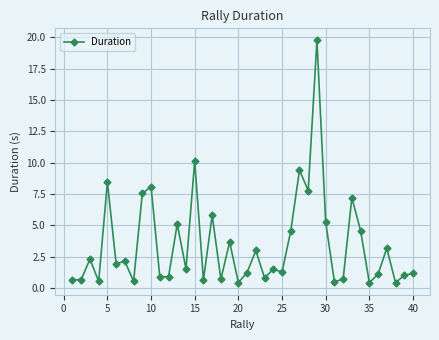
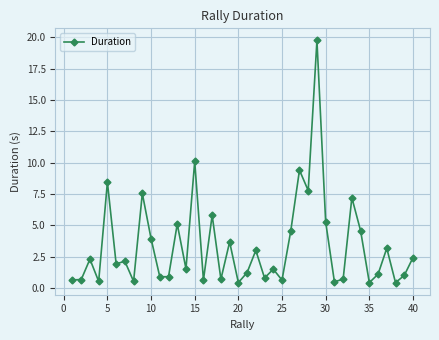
  {
    "5": 8.4,
-   "10": 8.1,
+   "10": 3.9,
    "15": 10.1,
    "20": 0.4,
-   "25": 1.3,
+   "25": 0.6,
    "30": 5.3,
    "35": 0.4,
-   "40": 1.2
+   "40": 2.4
  }
